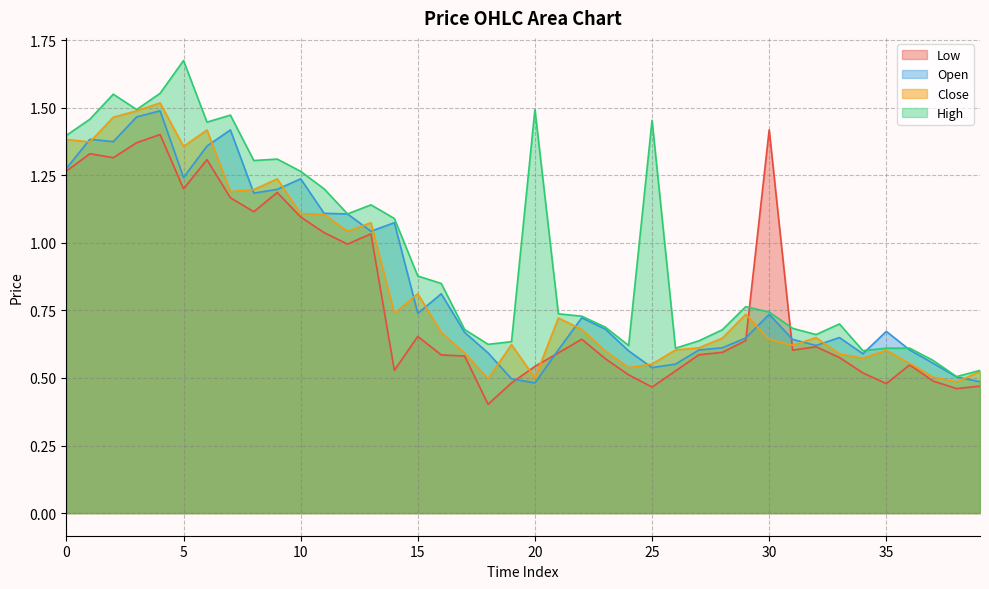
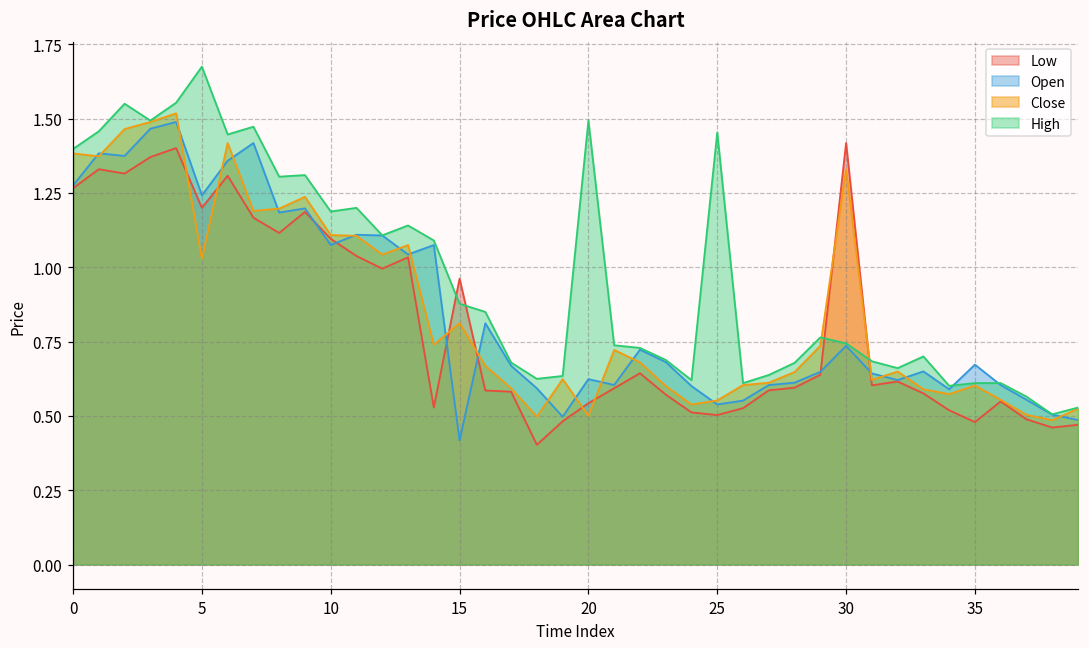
  {
    "Low": {
      "0": 1.27,
      "5": 1.20,
      "10": 1.10,
-     "15": 0.65,
+     "15": 0.96,
      "20": 0.54,
-     "25": 0.47,
+     "25": 0.50,
      "30": 1.42,
      "35": 0.48
    },
    "Open": {
      "0": 1.28,
      "5": 1.24,
-     "10": 1.24,
-     "15": 0.74,
-     "20": 0.48,
+     "10": 1.08,
+     "15": 0.42,
+     "20": 0.62,
      "25": 0.54,
      "35": 0.67
    },
    "Close": {
      "0": 1.38,
-     "5": 1.36,
+     "5": 1.03,
      "10": 1.11,
      "15": 0.81,
      "20": 0.50,
      "25": 0.55,
-     "30": 0.64
+     "30": 1.33
    },
    "High": {
      "0": 1.40,
      "5": 1.68,
-     "10": 1.26,
+     "10": 1.19,
      "15": 0.88,
      "20": 1.49,
      "25": 1.45
    }
  }
